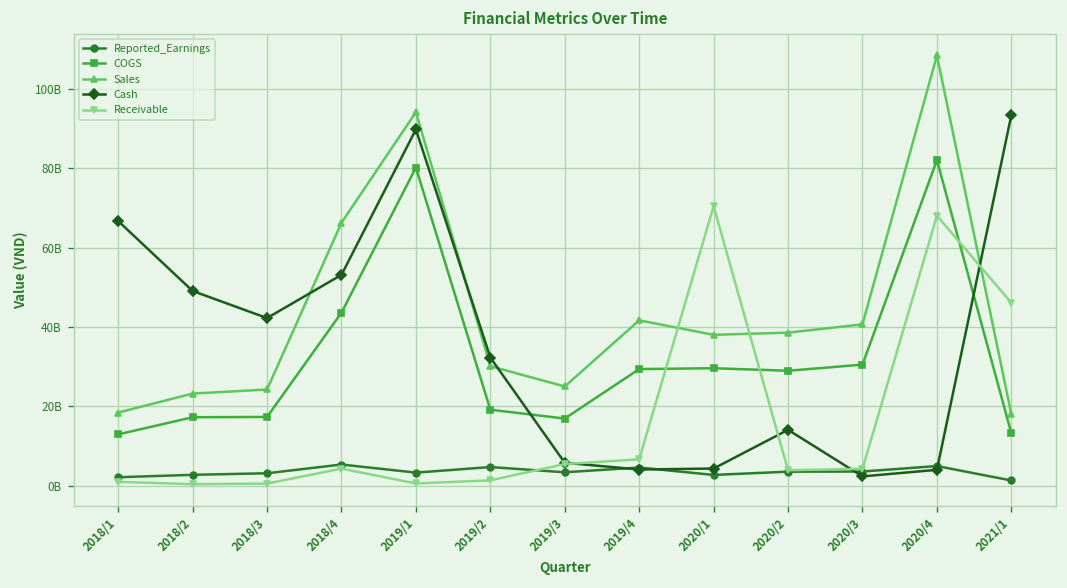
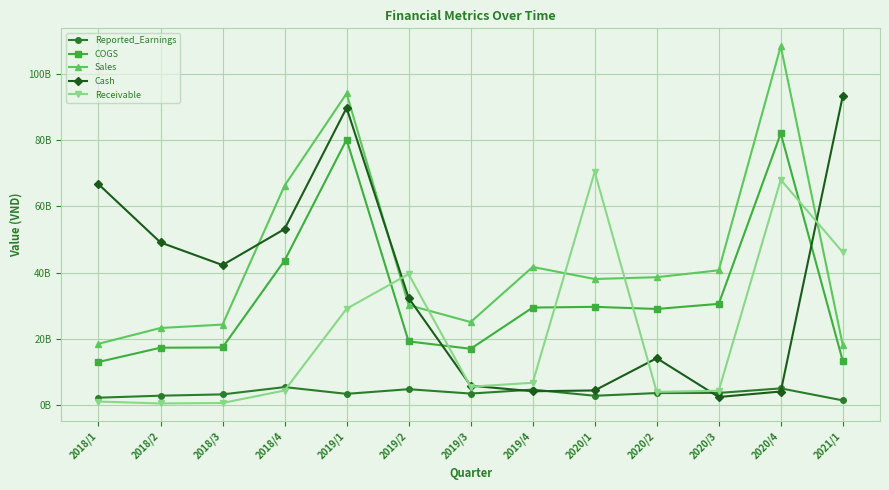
  {
    "Receivable": {
      "2018/1": 1000000000,
      "2018/2": 0,
      "2018/3": 1000000000,
      "2018/4": 4000000000,
-     "2019/1": 1000000000,
-     "2019/2": 1000000000,
+     "2019/1": 29000000000,
+     "2019/2": 40000000000,
      "2019/4": 7000000000,
      "2020/1": 70000000000,
      "2020/4": 68000000000,
      "2021/1": 46000000000
    }
  }
